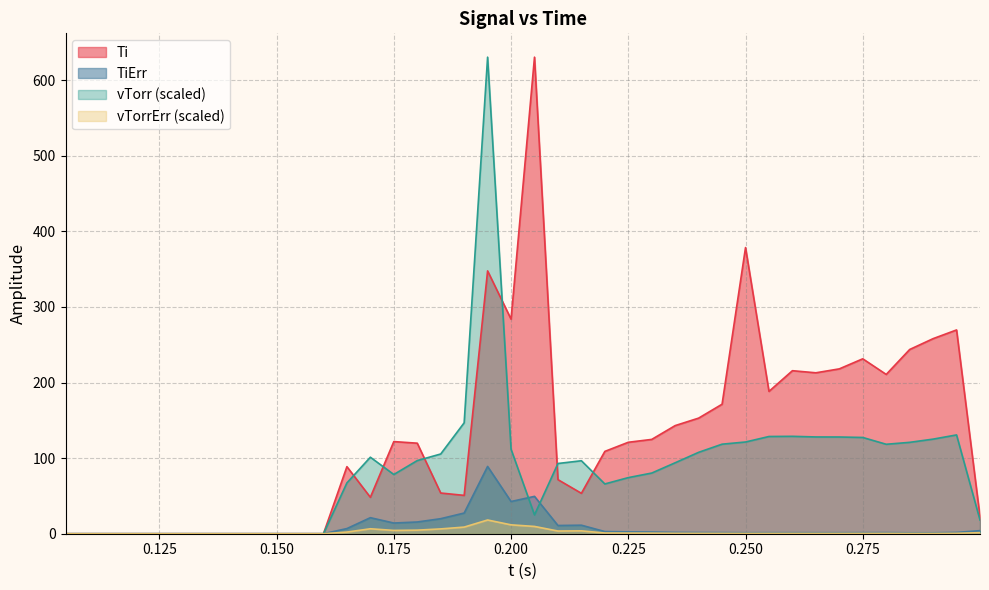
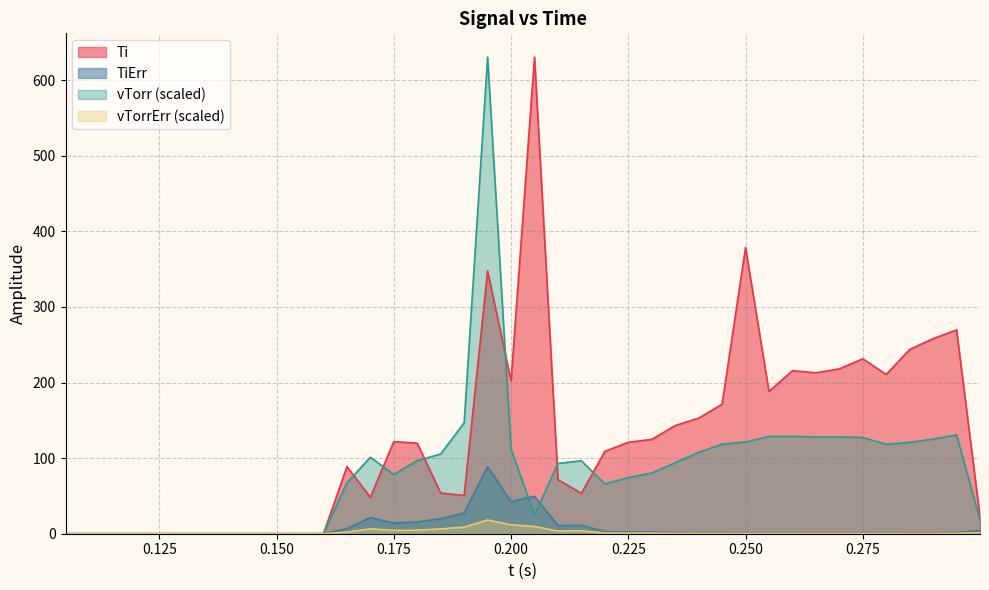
  {
    "Ti": {
      "0.175": 120,
-     "0.200": 280,
+     "0.200": 200,
      "0.225": 120,
      "0.250": 380,
      "0.275": 230
    },
    "vTorrErr (scaled)": {
      "0.175": 0,
      "0.200": 10
    }
  }
